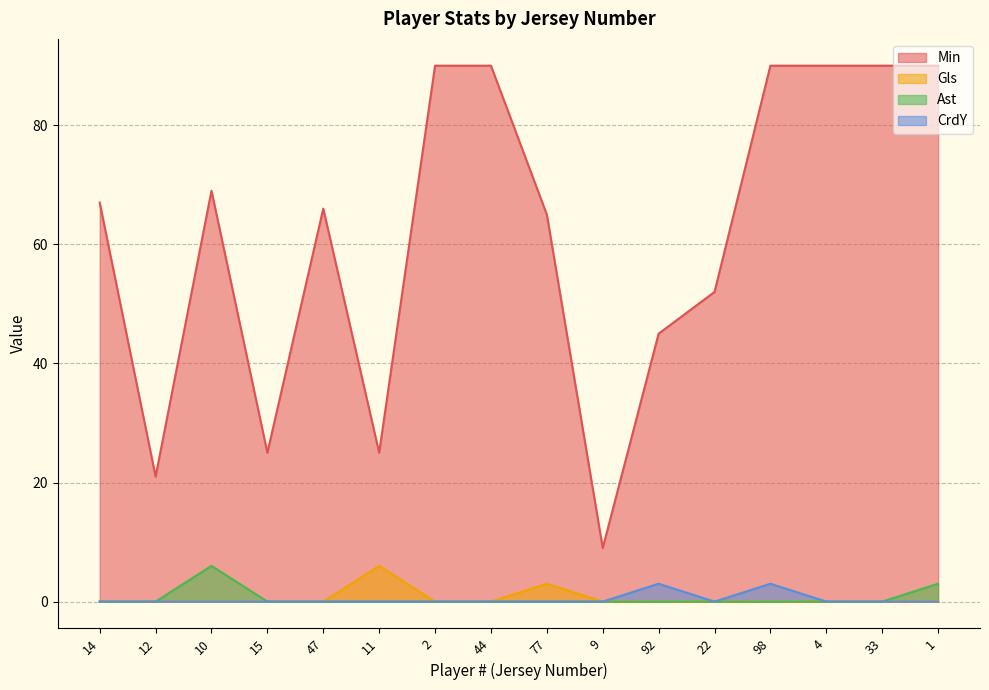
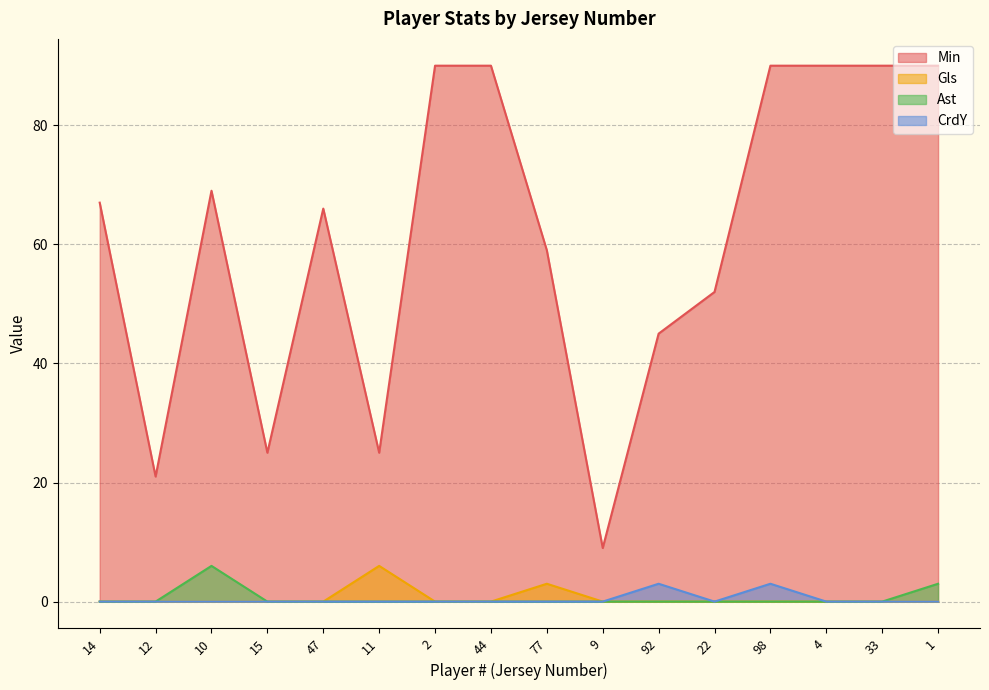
  {
    "Min": {
      "14": 67,
      "12": 21,
      "10": 69,
      "15": 25,
      "47": 66,
      "11": 25,
      "2": 90,
      "44": 90,
-     "77": 65,
+     "77": 59,
      "9": 9,
      "92": 45,
      "22": 52,
      "98": 90,
      "4": 90,
      "33": 90
    },
    "Gls": {
      "11": 6,
      "77": 3
    },
    "Ast": {
      "10": 6,
      "1": 3
    },
    "CrdY": {
      "92": 3,
      "98": 3
    }
  }
